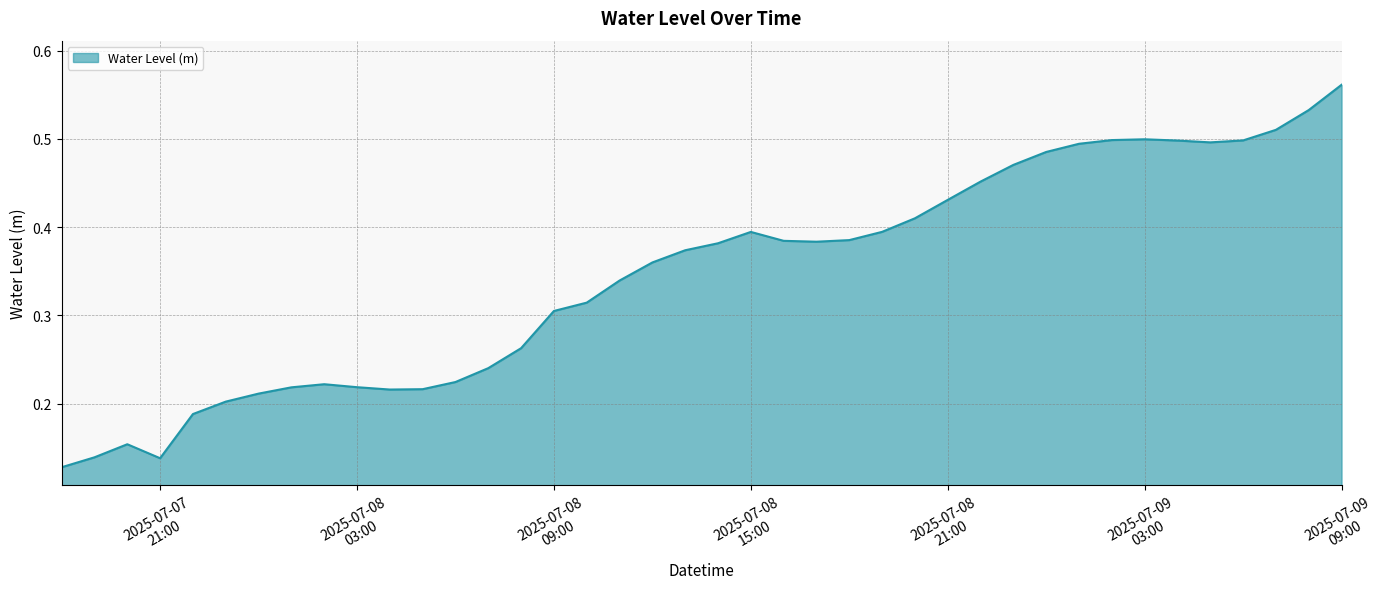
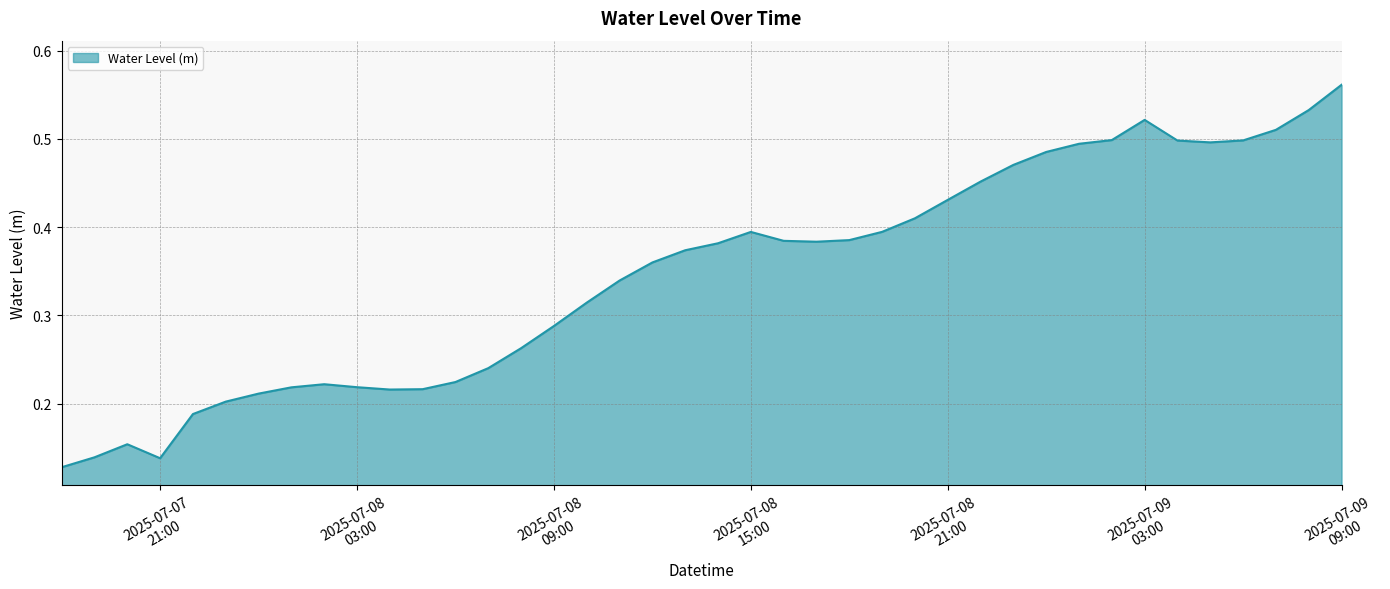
  {
    "2025-07-07 21:00": 0.14,
    "2025-07-08 03:00": 0.22,
-   "2025-07-08 09:00": 0.30,
+   "2025-07-08 09:00": 0.29,
    "2025-07-08 15:00": 0.39,
    "2025-07-08 21:00": 0.43,
-   "2025-07-09 03:00": 0.50,
+   "2025-07-09 03:00": 0.52,
    "2025-07-09 09:00": 0.56
  }
